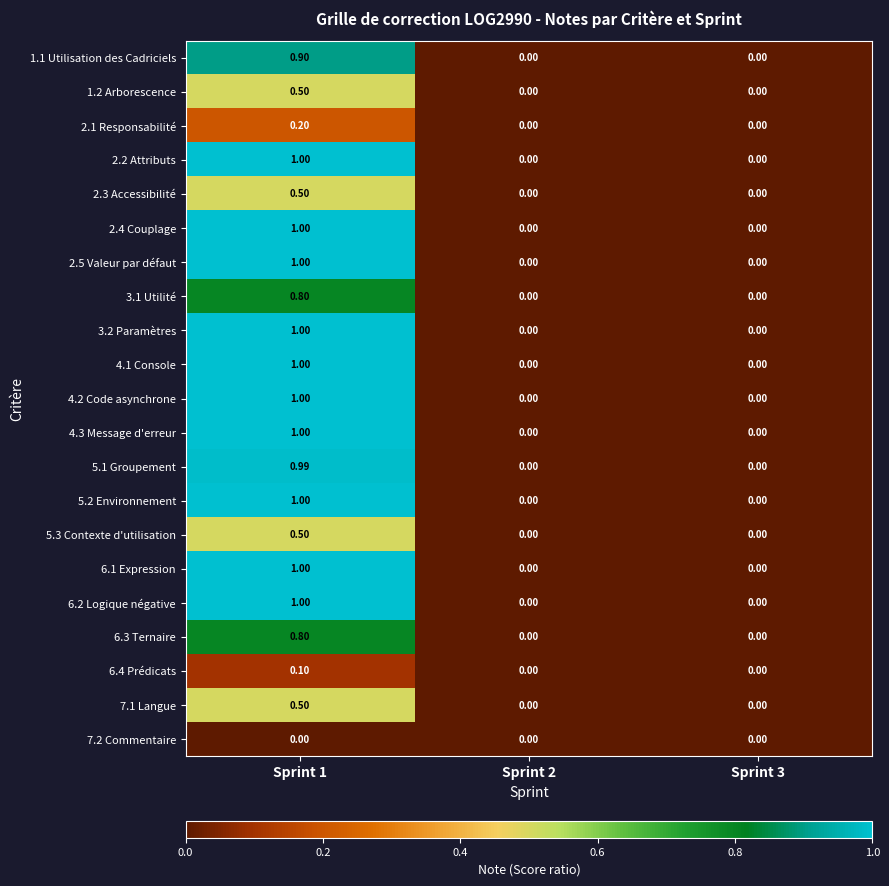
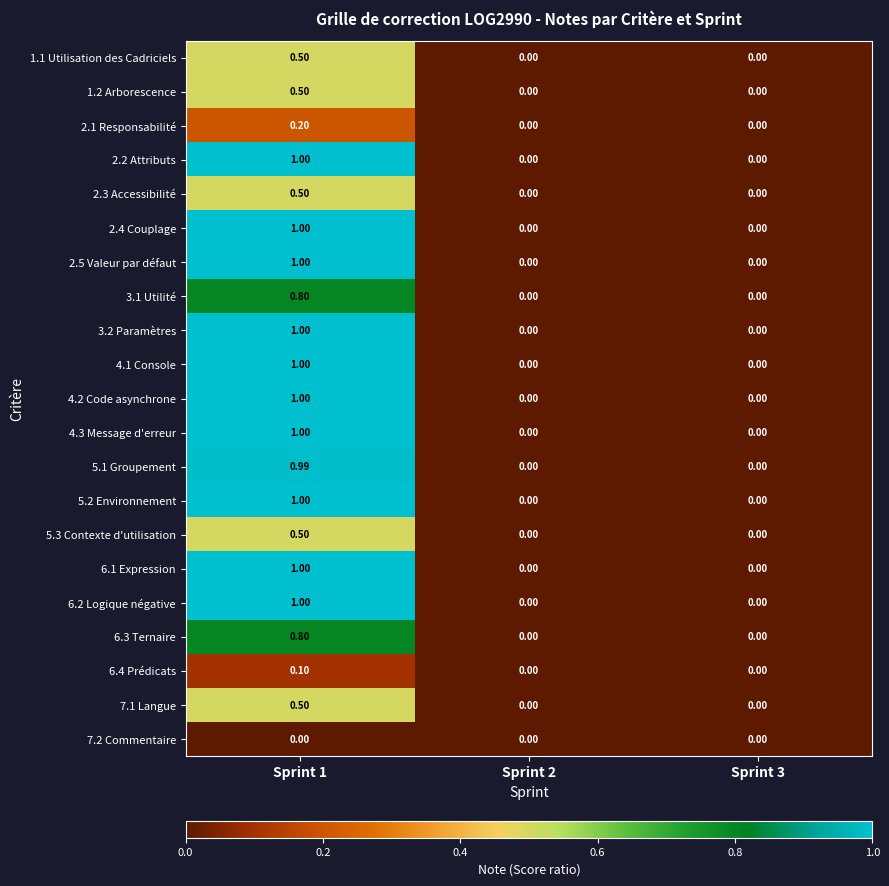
  {
    "1.1 Utilisation des Cadriciels": {
-     "Sprint 1": 0.90,
+     "Sprint 1": 0.50,
      "Sprint 2": 0.00,
      "Sprint 3": 0.00
    },
    "1.2 Arborescence": {
      "Sprint 1": 0.50,
      "Sprint 2": 0.00,
      "Sprint 3": 0.00
    },
    "2.1 Responsabilité": {
      "Sprint 1": 0.20,
      "Sprint 2": 0.00,
      "Sprint 3": 0.00
    },
    "2.2 Attributs": {
      "Sprint 1": 1.00,
      "Sprint 2": 0.00,
      "Sprint 3": 0.00
    },
    "2.3 Accessibilité": {
      "Sprint 1": 0.50,
      "Sprint 2": 0.00,
      "Sprint 3": 0.00
    },
    "2.4 Couplage": {
      "Sprint 1": 1.00,
      "Sprint 2": 0.00,
      "Sprint 3": 0.00
    },
    "2.5 Valeur par défaut": {
      "Sprint 1": 1.00,
      "Sprint 2": 0.00,
      "Sprint 3": 0.00
    },
    "3.1 Utilité": {
      "Sprint 1": 0.80,
      "Sprint 2": 0.00,
      "Sprint 3": 0.00
    },
    "3.2 Paramètres": {
      "Sprint 1": 1.00,
      "Sprint 2": 0.00,
      "Sprint 3": 0.00
    },
    "4.1 Console": {
      "Sprint 1": 1.00,
      "Sprint 2": 0.00,
      "Sprint 3": 0.00
    },
    "4.2 Code asynchrone": {
      "Sprint 1": 1.00,
      "Sprint 2": 0.00,
      "Sprint 3": 0.00
    },
    "4.3 Message d'erreur": {
      "Sprint 1": 1.00,
      "Sprint 2": 0.00,
      "Sprint 3": 0.00
    },
    "5.1 Groupement": {
      "Sprint 1": 0.99,
      "Sprint 2": 0.00,
      "Sprint 3": 0.00
    },
    "5.2 Environnement": {
      "Sprint 1": 1.00,
      "Sprint 2": 0.00,
      "Sprint 3": 0.00
    },
    "5.3 Contexte d'utilisation": {
      "Sprint 1": 0.50,
      "Sprint 2": 0.00,
      "Sprint 3": 0.00
    },
    "6.1 Expression": {
      "Sprint 1": 1.00,
      "Sprint 2": 0.00,
      "Sprint 3": 0.00
    },
    "6.2 Logique négative": {
      "Sprint 1": 1.00,
      "Sprint 2": 0.00,
      "Sprint 3": 0.00
    },
    "6.3 Ternaire": {
      "Sprint 1": 0.80,
      "Sprint 2": 0.00,
      "Sprint 3": 0.00
    },
    "6.4 Prédicats": {
      "Sprint 1": 0.10,
      "Sprint 2": 0.00,
      "Sprint 3": 0.00
    },
    "7.1 Langue": {
      "Sprint 1": 0.50,
      "Sprint 2": 0.00,
      "Sprint 3": 0.00
    },
    "7.2 Commentaire": {
      "Sprint 1": 0.00,
      "Sprint 2": 0.00,
      "Sprint 3": 0.00
    }
  }
